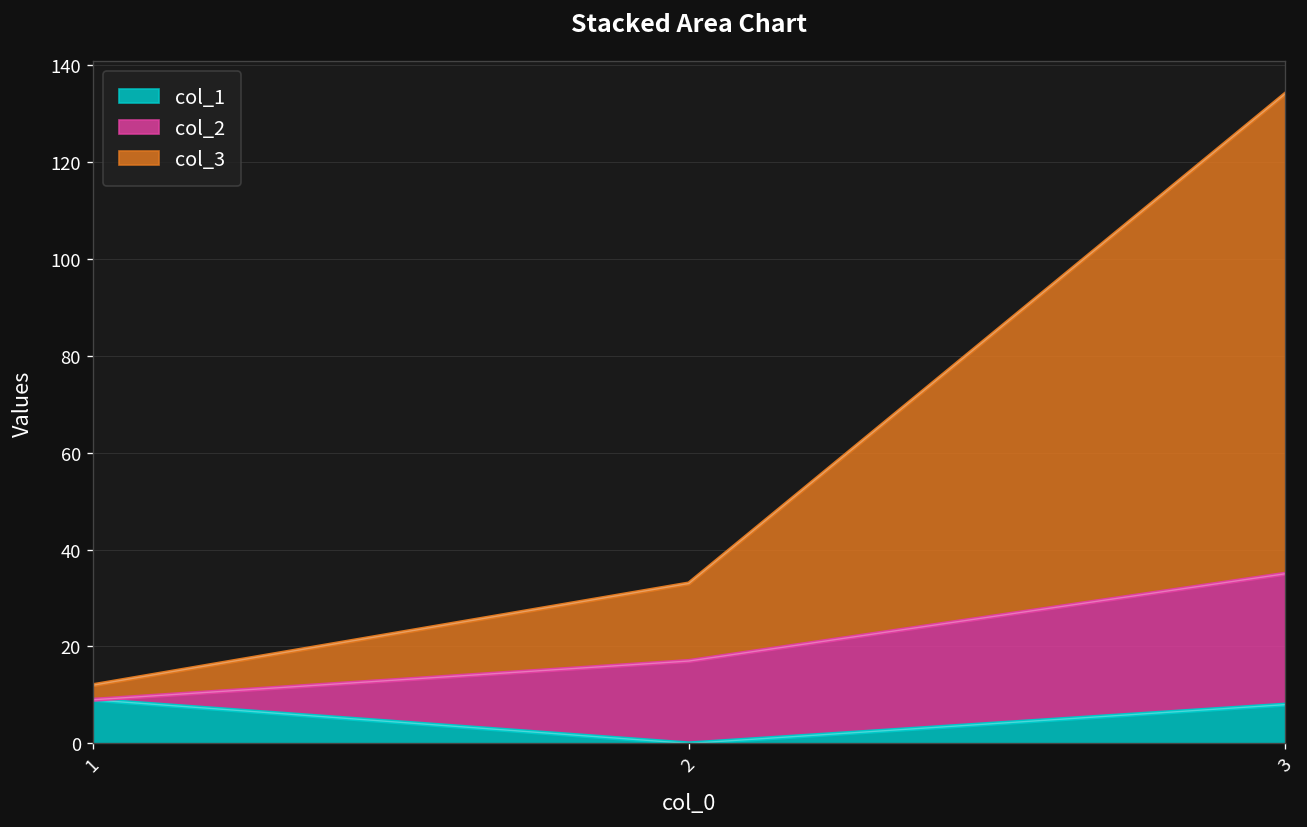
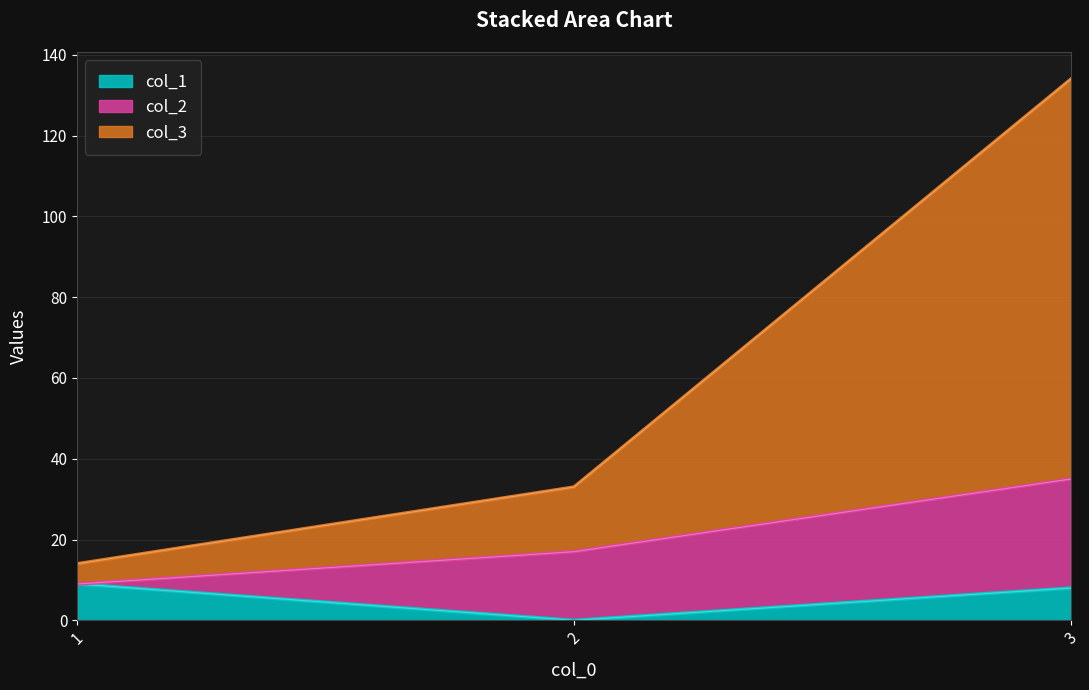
  {
    "col_1": {
      "2": 0,
      "3": 8
    },
    "col_2": {
      "2": 17,
      "3": 27
    },
    "col_3": {
-     "1": 3,
+     "1": 5,
      "2": 16,
      "3": 99
    }
  }
